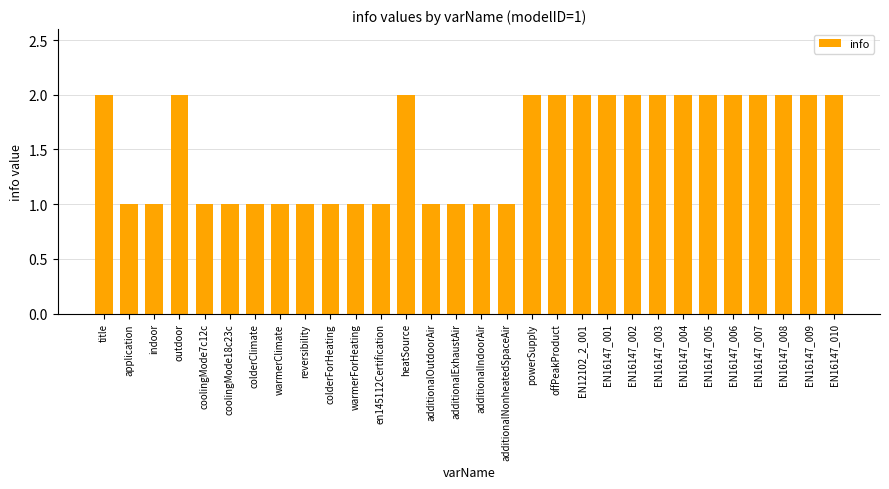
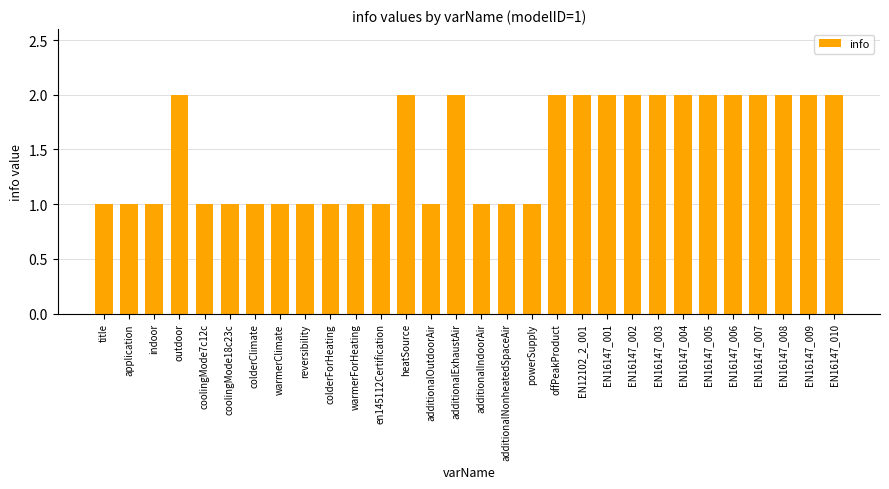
  {
-   "title": 2,
+   "title": 1,
    "application": 1,
    "indoor": 1,
    "outdoor": 2,
    "coolingMode7c12c": 1,
    "coolingMode18c23c": 1,
    "colderClimate": 1,
    "warmerClimate": 1,
    "reversibility": 1,
    "colderForHeating": 1,
    "warmerForHeating": 1,
    "en145112Certification": 1,
    "heatSource": 2,
    "additionalOutdoorAir": 1,
-   "additionalExhaustAir": 1,
+   "additionalExhaustAir": 2,
    "additionalIndoorAir": 1,
    "additionalNonheatedSpaceAir": 1,
-   "powerSupply": 2,
+   "powerSupply": 1,
    "offPeakProduct": 2,
    "EN12102_2_001": 2,
    "EN16147_001": 2,
    "EN16147_002": 2,
    "EN16147_003": 2,
    "EN16147_004": 2,
    "EN16147_005": 2,
    "EN16147_006": 2,
    "EN16147_007": 2,
    "EN16147_008": 2,
    "EN16147_009": 2,
    "EN16147_010": 2
  }
